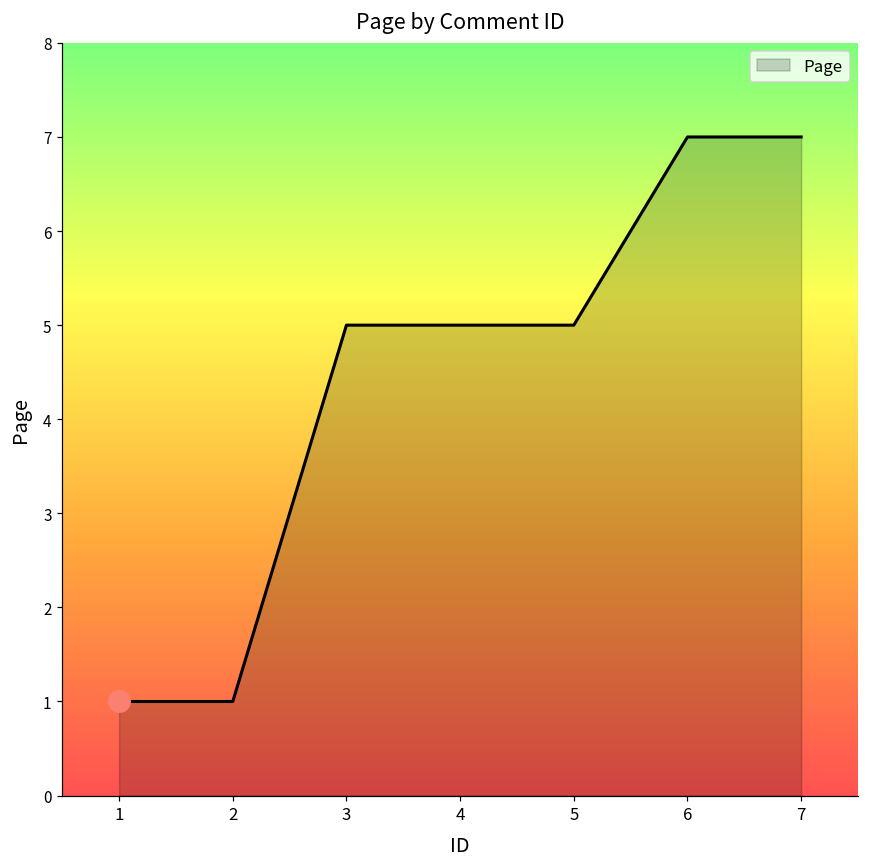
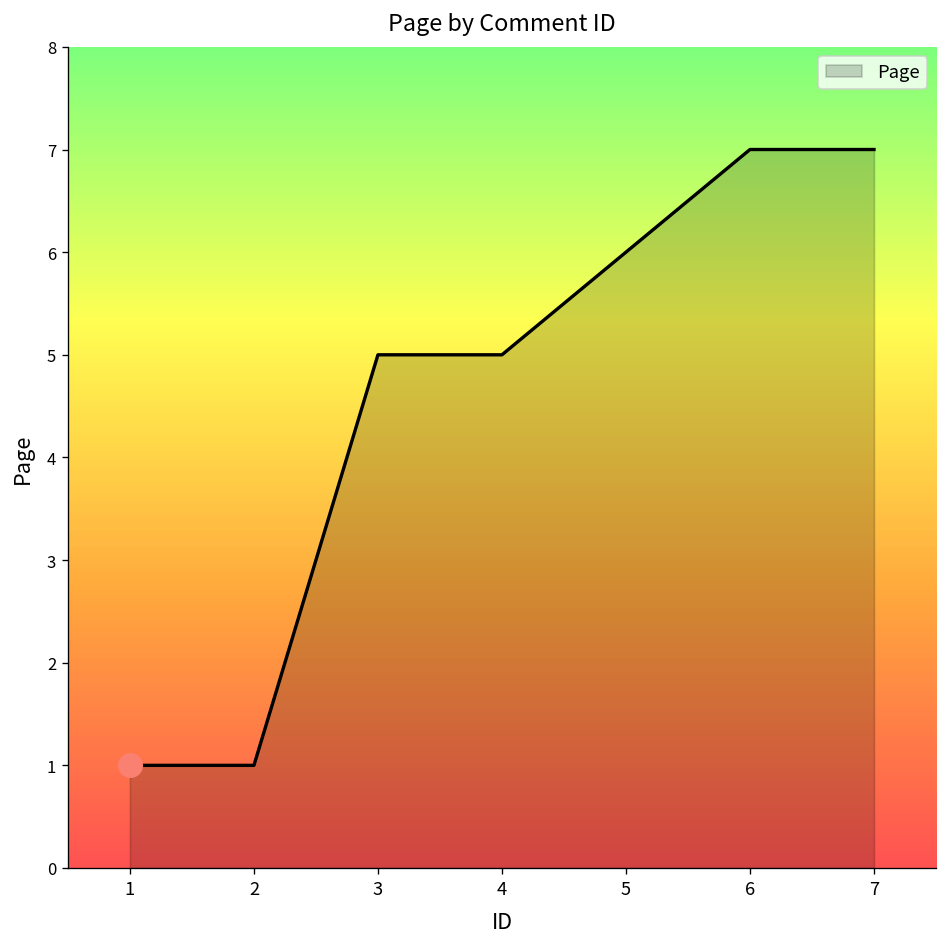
  {
    "Page": {
      "2": 1,
      "3": 5,
      "4": 5,
-     "5": 5,
+     "5": 6,
      "6": 7,
      "7": 7
    }
  }
